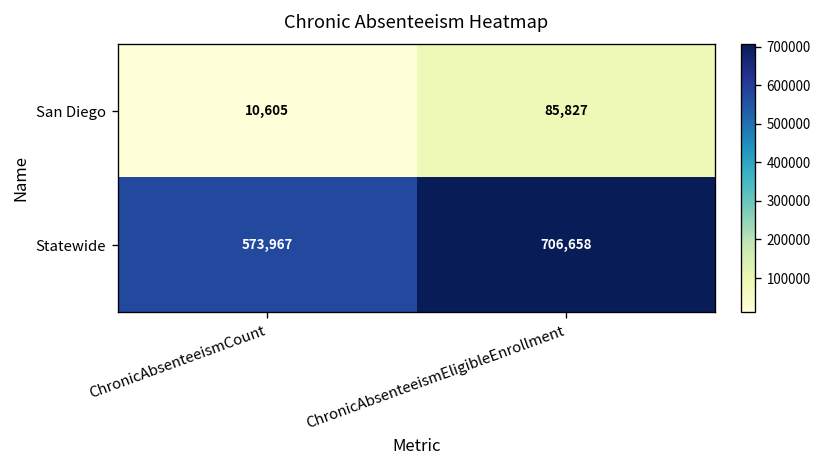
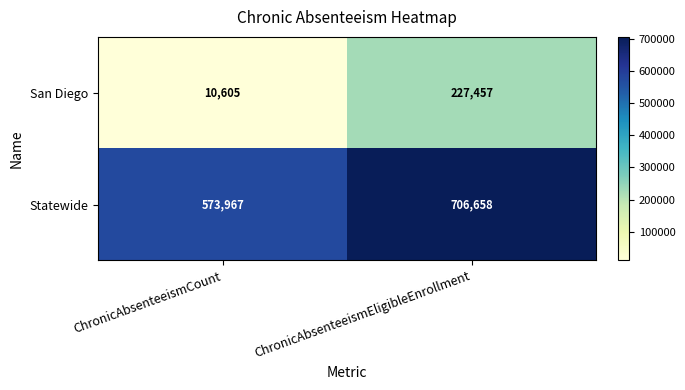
  {
    "San Diego": {
      "ChronicAbsenteeismCount": "10,605",
-     "ChronicAbsenteeismEligibleEnrollment": "85,827"
+     "ChronicAbsenteeismEligibleEnrollment": "227,457"
    },
    "Statewide": {
      "ChronicAbsenteeismCount": "573,967",
      "ChronicAbsenteeismEligibleEnrollment": "706,658"
    }
  }
